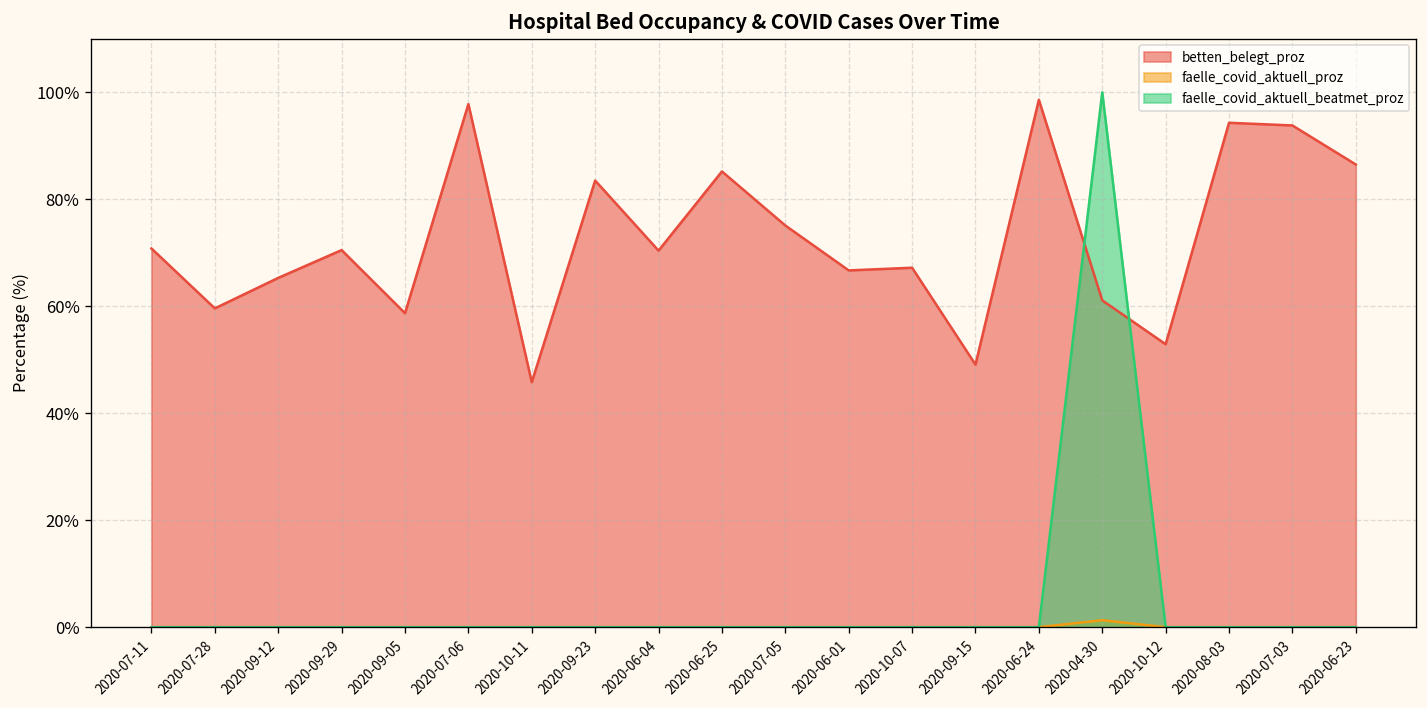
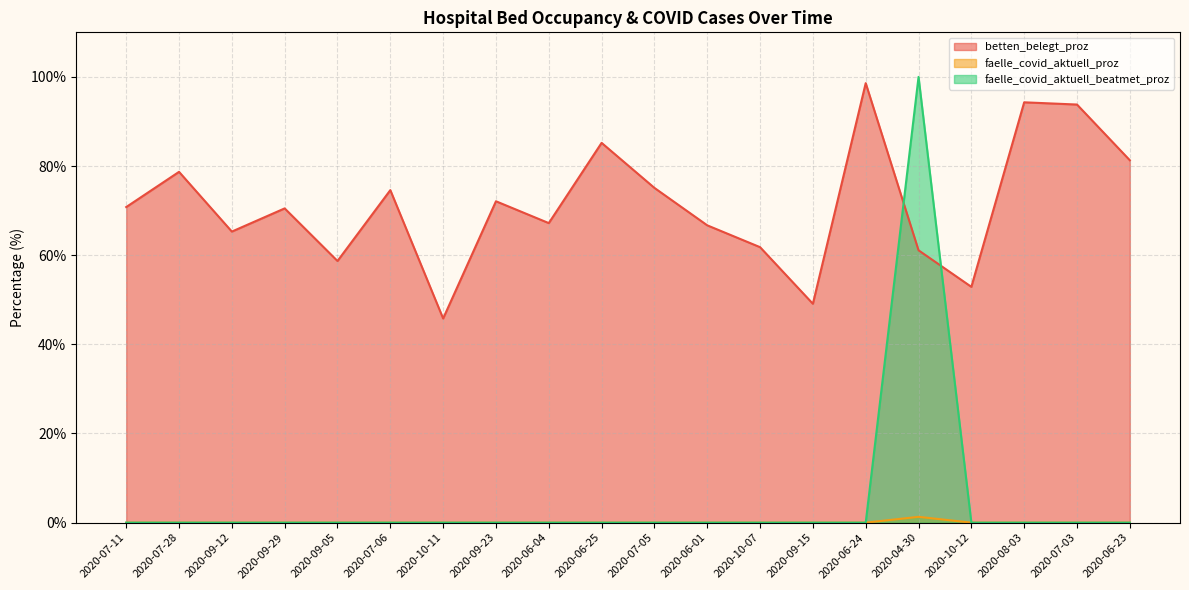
  {
    "betten_belegt_proz": {
      "2020-07-11": "71%",
-     "2020-07-28": "60%",
+     "2020-07-28": "79%",
      "2020-09-12": "65%",
      "2020-09-29": "71%",
      "2020-09-05": "59%",
-     "2020-07-06": "98%",
+     "2020-07-06": "75%",
      "2020-10-11": "46%",
-     "2020-09-23": "84%",
-     "2020-06-04": "70%",
+     "2020-09-23": "72%",
+     "2020-06-04": "67%",
      "2020-06-25": "85%",
      "2020-07-05": "75%",
      "2020-06-01": "67%",
-     "2020-10-07": "67%",
+     "2020-10-07": "62%",
      "2020-09-15": "49%",
      "2020-06-24": "99%",
      "2020-04-30": "61%",
      "2020-10-12": "53%",
      "2020-08-03": "94%",
      "2020-07-03": "94%",
-     "2020-06-23": "87%"
+     "2020-06-23": "81%"
    },
    "faelle_covid_aktuell_proz": {
      "2020-04-30": "1%"
    },
    "faelle_covid_aktuell_beatmet_proz": {
      "2020-04-30": "100%"
    }
  }
